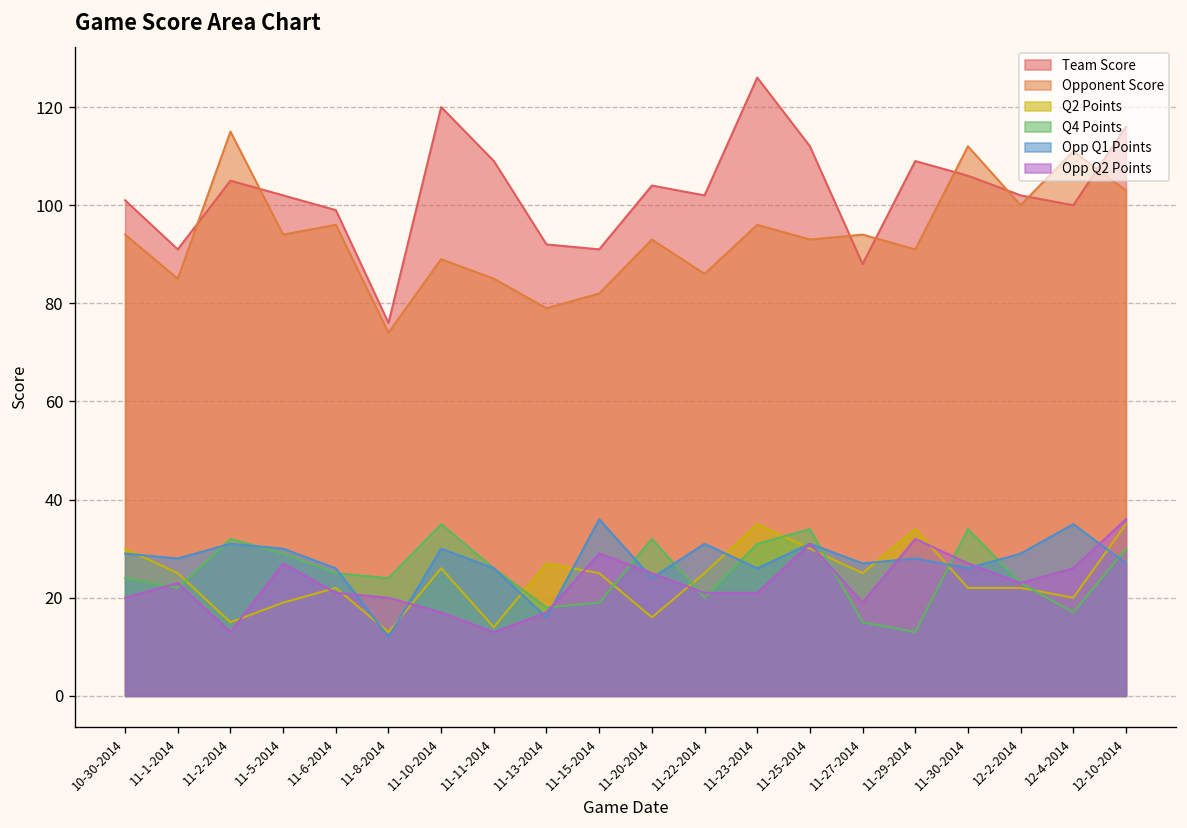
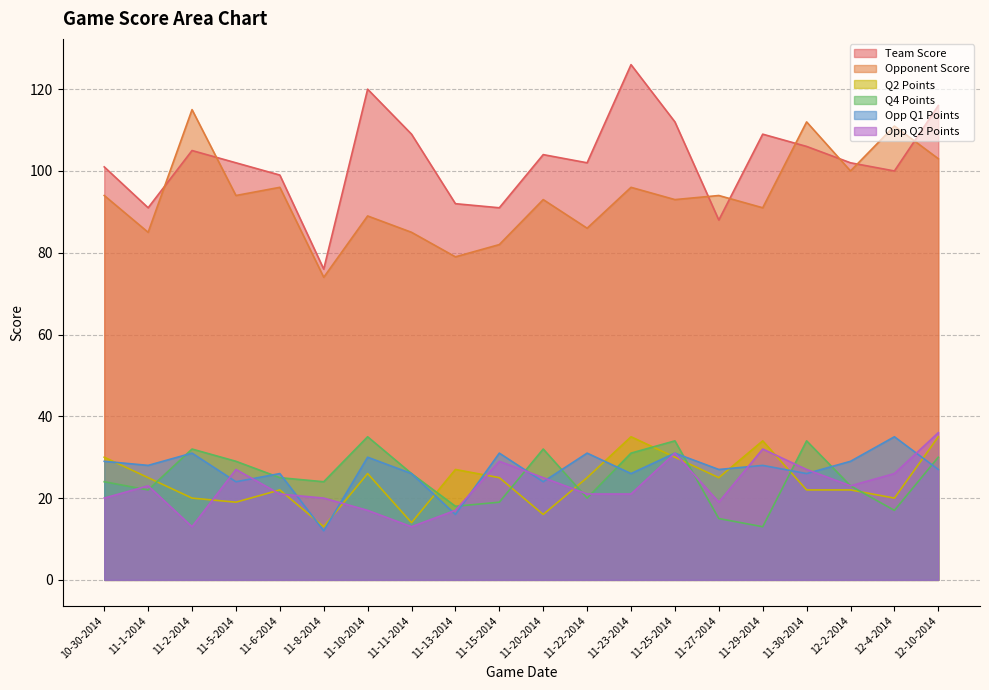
  {
    "Q2 Points": {
      "10-30-2014": 30,
      "11-1-2014": 25,
-     "11-2-2014": 15,
+     "11-2-2014": 20,
      "11-5-2014": 19,
      "11-6-2014": 22,
      "11-8-2014": 13,
      "11-10-2014": 26,
      "11-11-2014": 14,
      "11-13-2014": 27,
      "11-15-2014": 25,
      "11-20-2014": 16,
      "11-22-2014": 25,
      "11-23-2014": 35,
      "11-25-2014": 30,
      "11-27-2014": 25,
      "11-29-2014": 34,
      "11-30-2014": 22,
      "12-2-2014": 22,
      "12-4-2014": 20,
      "12-10-2014": 35
    },
    "Q4 Points": {
      "10-30-2014": 24,
      "11-1-2014": 22,
      "11-2-2014": 32,
      "11-5-2014": 29,
      "11-6-2014": 25,
      "11-8-2014": 24,
      "11-10-2014": 35,
      "11-13-2014": 18,
      "11-15-2014": 19,
      "11-20-2014": 32,
      "11-22-2014": 20,
      "11-23-2014": 31,
      "11-25-2014": 34,
      "11-27-2014": 15,
      "11-29-2014": 13,
      "11-30-2014": 34,
      "12-4-2014": 17,
      "12-10-2014": 30
    },
    "Opp Q1 Points": {
      "10-30-2014": 29,
      "11-1-2014": 28,
      "11-2-2014": 31,
-     "11-5-2014": 30,
+     "11-5-2014": 24,
      "11-6-2014": 26,
      "11-8-2014": 12,
      "11-10-2014": 30,
      "11-13-2014": 16,
-     "11-15-2014": 36,
+     "11-15-2014": 31,
      "11-20-2014": 24,
      "11-22-2014": 31,
      "11-23-2014": 26,
      "11-27-2014": 27,
      "11-29-2014": 28,
      "11-30-2014": 26,
      "12-2-2014": 29,
      "12-4-2014": 35,
      "12-10-2014": 27
    },
    "Opp Q2 Points": {
      "10-30-2014": 20,
      "11-1-2014": 23,
      "11-2-2014": 13,
      "11-5-2014": 27,
      "11-6-2014": 21,
      "11-8-2014": 20,
      "11-10-2014": 17,
      "11-11-2014": 13,
      "11-13-2014": 17,
      "11-15-2014": 29,
      "11-20-2014": 25,
      "11-22-2014": 21,
      "11-23-2014": 21,
      "11-27-2014": 19,
      "11-29-2014": 32,
      "11-30-2014": 27,
      "12-4-2014": 26,
      "12-10-2014": 36
    }
  }
